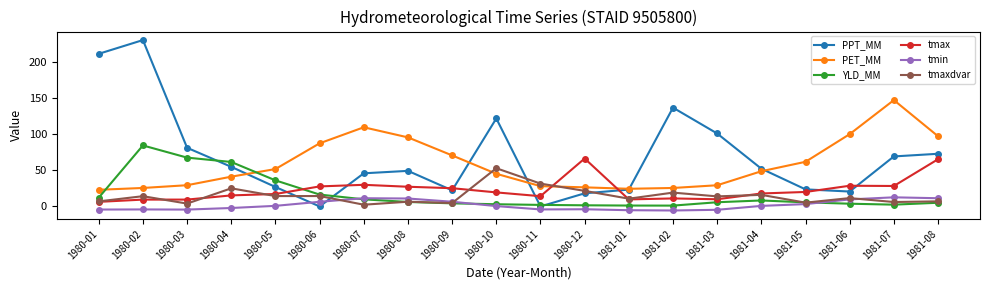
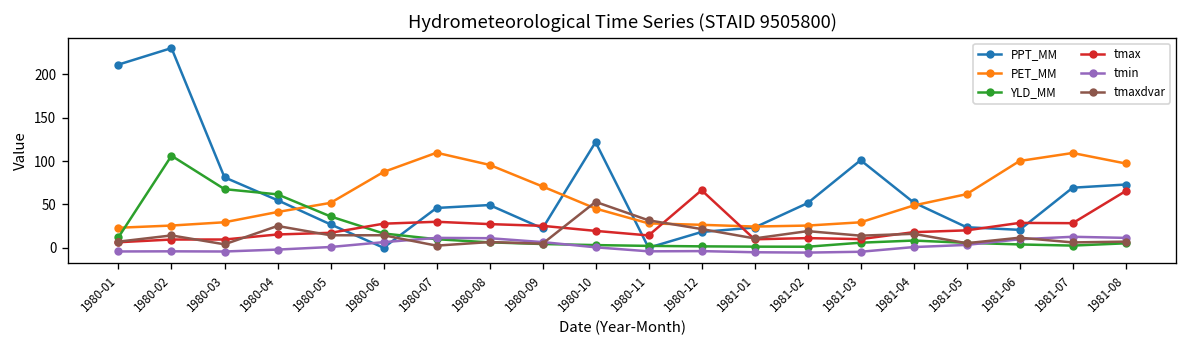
  {
    "PPT_MM": {
      "1980-01": 210,
      "1980-02": 230,
      "1980-03": 80,
      "1980-04": 50,
      "1980-05": 30,
      "1980-06": 0,
      "1980-07": 50,
      "1980-08": 50,
      "1980-10": 120,
-     "1981-02": 140,
+     "1981-02": 50,
      "1981-03": 100,
      "1981-05": 20,
      "1981-06": 20,
      "1981-07": 70,
      "1981-08": 70
    },
    "PET_MM": {
      "1980-01": 20,
      "1980-02": 30,
      "1980-03": 30,
      "1980-04": 40,
      "1980-05": 50,
      "1980-06": 90,
      "1980-07": 110,
      "1980-08": 100,
      "1980-09": 70,
      "1980-10": 50,
      "1980-12": 30,
      "1981-02": 30,
      "1981-03": 30,
      "1981-05": 60,
      "1981-06": 100,
-     "1981-07": 150,
+     "1981-07": 110,
      "1981-08": 100
    },
    "YLD_MM": {
      "1980-01": 10,
-     "1980-02": 80,
+     "1980-02": 110,
      "1980-03": 70,
      "1980-04": 60,
      "1980-05": 40,
      "1980-12": 0,
      "1981-01": 0,
      "1981-02": 0,
      "1981-03": 10,
      "1981-04": 10,
      "1981-06": 0,
      "1981-07": 0
    },
    "tmax": {
      "1980-02": 10,
      "1980-03": 10,
      "1980-04": 20,
      "1980-06": 30,
      "1980-07": 30,
      "1980-08": 30,
      "1980-10": 20,
      "1980-11": 10,
      "1980-12": 70,
      "1981-02": 10,
      "1981-03": 10,
      "1981-05": 20,
      "1981-06": 30,
      "1981-07": 30,
      "1981-08": 70
    },
    "tmin": {
      "1980-01": 0,
      "1980-02": 0,
      "1980-03": 0,
      "1980-04": 0,
      "1980-05": 0,
      "1980-06": 10,
      "1980-08": 10,
      "1980-11": 0,
      "1980-12": 0,
      "1981-01": -10,
      "1981-02": -10,
      "1981-03": 0,
      "1981-04": 0,
      "1981-07": 10,
      "1981-08": 10
    },
    "tmaxdvar": {
      "1980-02": 10,
      "1980-03": 0,
      "1980-04": 30,
      "1980-07": 0,
      "1980-10": 50,
      "1981-02": 20,
      "1981-03": 10,
      "1981-07": 10
    }
  }
